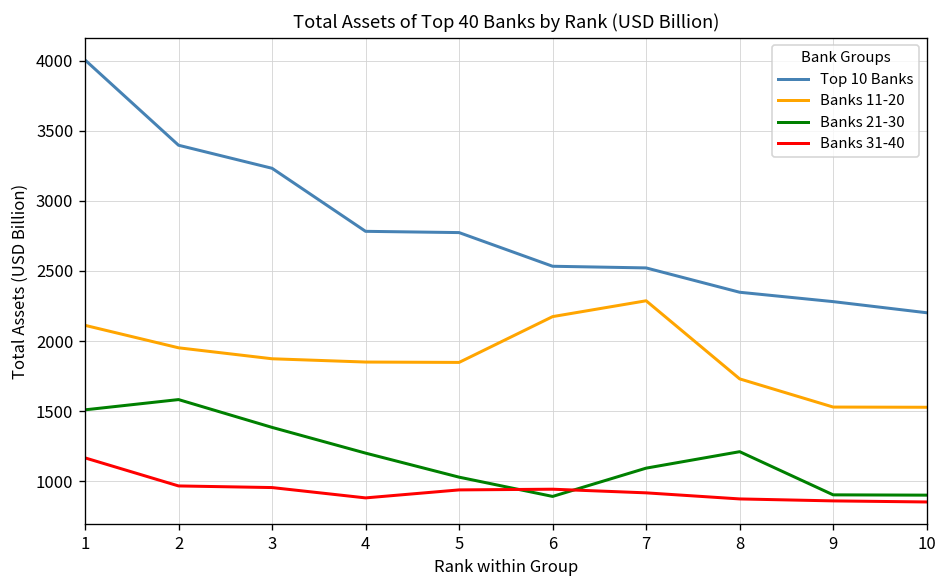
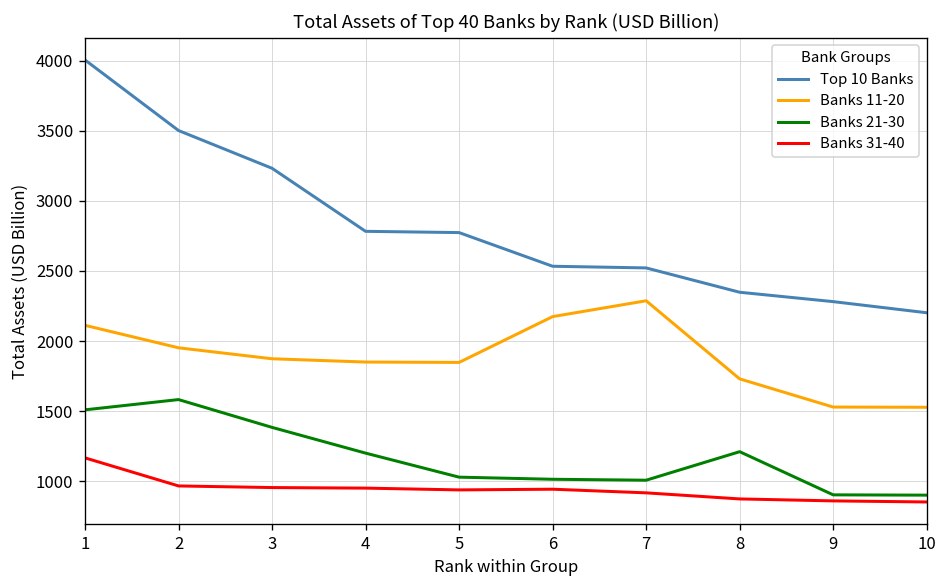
  {
    "Top 10 Banks": {
      "1": 4010,
-     "2": 3400,
+     "2": 3500,
      "3": 3230,
      "4": 2780,
      "5": 2770,
      "6": 2530,
      "7": 2520,
      "8": 2350,
      "9": 2280,
      "10": 2200
    },
    "Banks 11-20": {
      "1": 2110,
      "2": 1950,
      "3": 1870,
      "4": 1850,
      "5": 1850,
      "6": 2170,
      "7": 2290,
      "8": 1730,
      "9": 1530,
      "10": 1530
    },
    "Banks 21-30": {
      "1": 1510,
      "2": 1580,
      "3": 1380,
      "4": 1200,
      "5": 1030,
-     "6": 890,
-     "7": 1090,
+     "6": 1010,
+     "7": 1010,
      "8": 1210,
      "9": 900,
      "10": 900
    },
    "Banks 31-40": {
      "1": 1170,
      "2": 970,
      "3": 950,
-     "4": 880,
+     "4": 950,
      "5": 940,
      "6": 940,
      "7": 920,
      "8": 870,
      "9": 860,
      "10": 850
    }
  }
